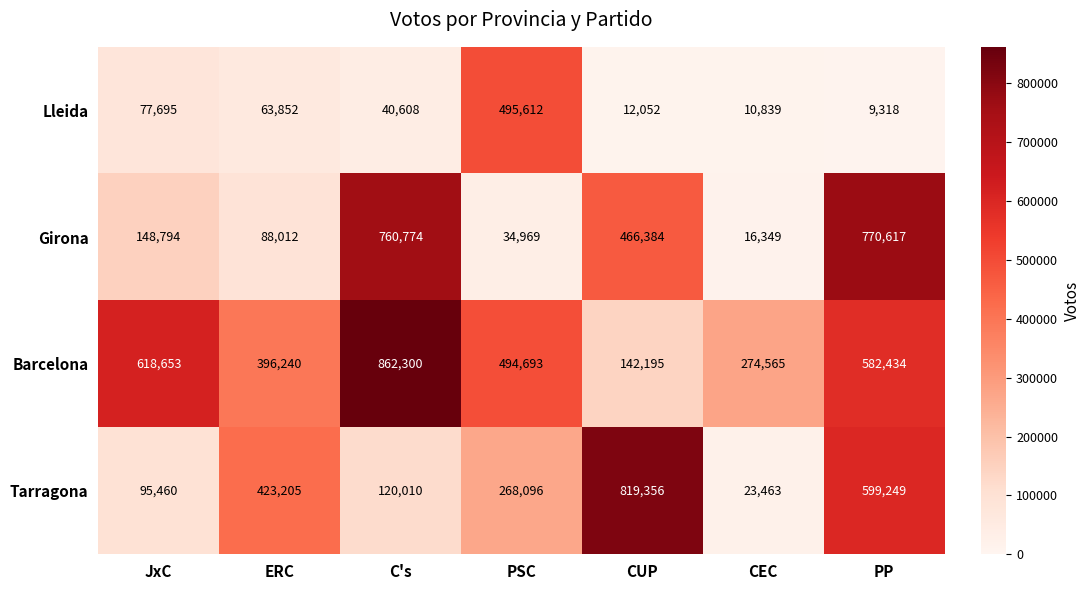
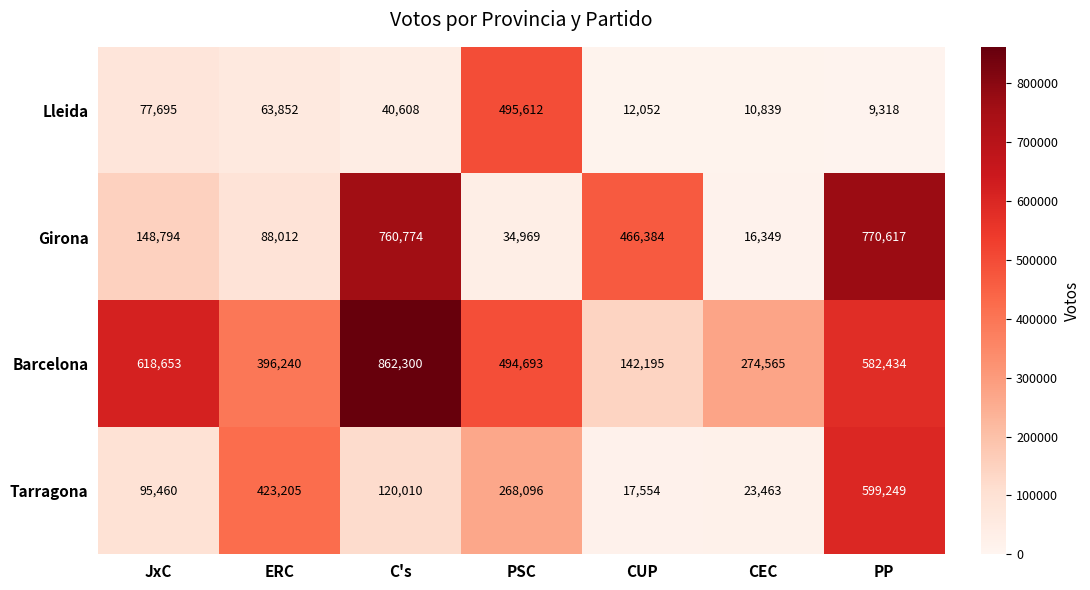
  {
    "Lleida": {
      "JxC": "77,695",
      "ERC": "63,852",
      "C's": "40,608",
      "PSC": "495,612",
      "CUP": "12,052",
      "CEC": "10,839",
      "PP": "9,318"
    },
    "Girona": {
      "JxC": "148,794",
      "ERC": "88,012",
      "C's": "760,774",
      "PSC": "34,969",
      "CUP": "466,384",
      "CEC": "16,349",
      "PP": "770,617"
    },
    "Barcelona": {
      "JxC": "618,653",
      "ERC": "396,240",
      "C's": "862,300",
      "PSC": "494,693",
      "CUP": "142,195",
      "CEC": "274,565",
      "PP": "582,434"
    },
    "Tarragona": {
      "JxC": "95,460",
      "ERC": "423,205",
      "C's": "120,010",
      "PSC": "268,096",
-     "CUP": "819,356",
+     "CUP": "17,554",
      "CEC": "23,463",
      "PP": "599,249"
    }
  }
